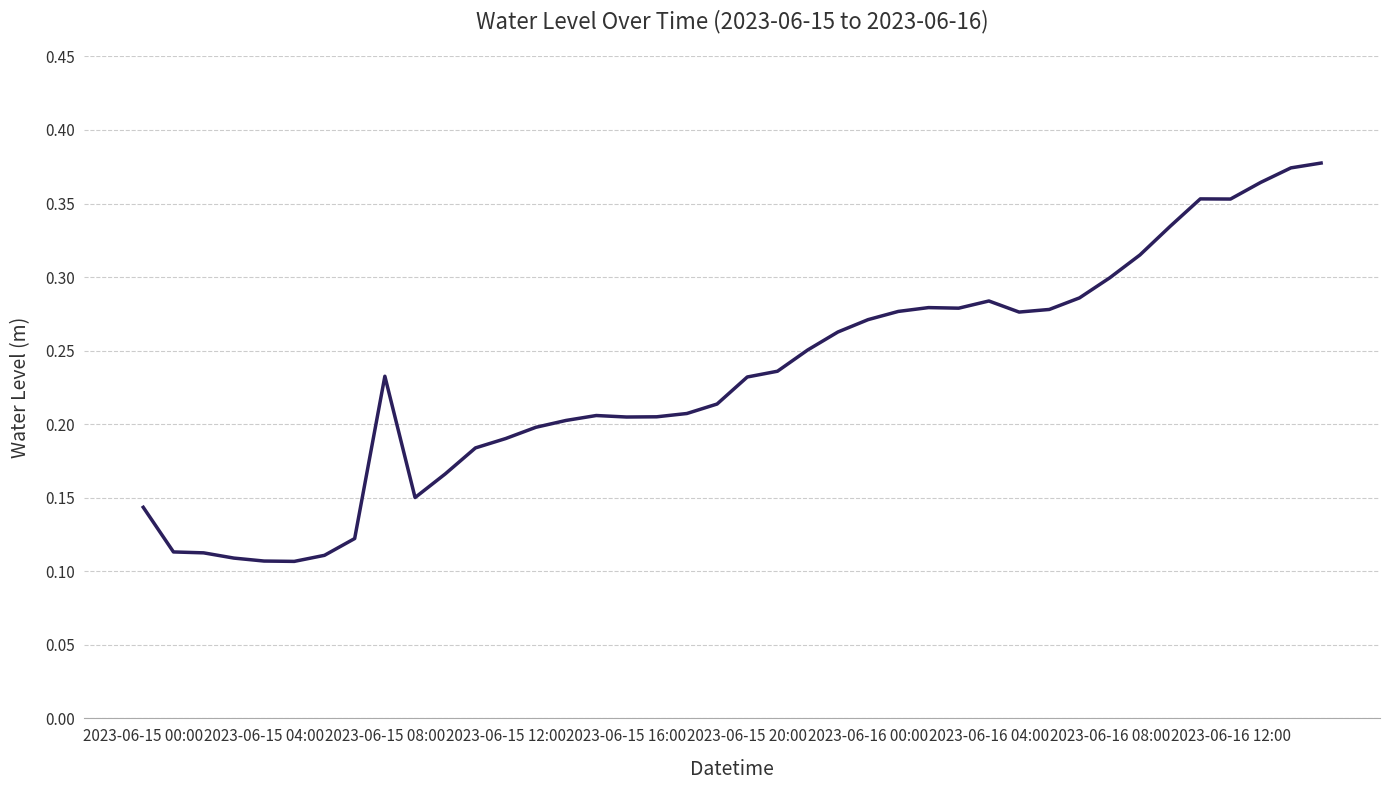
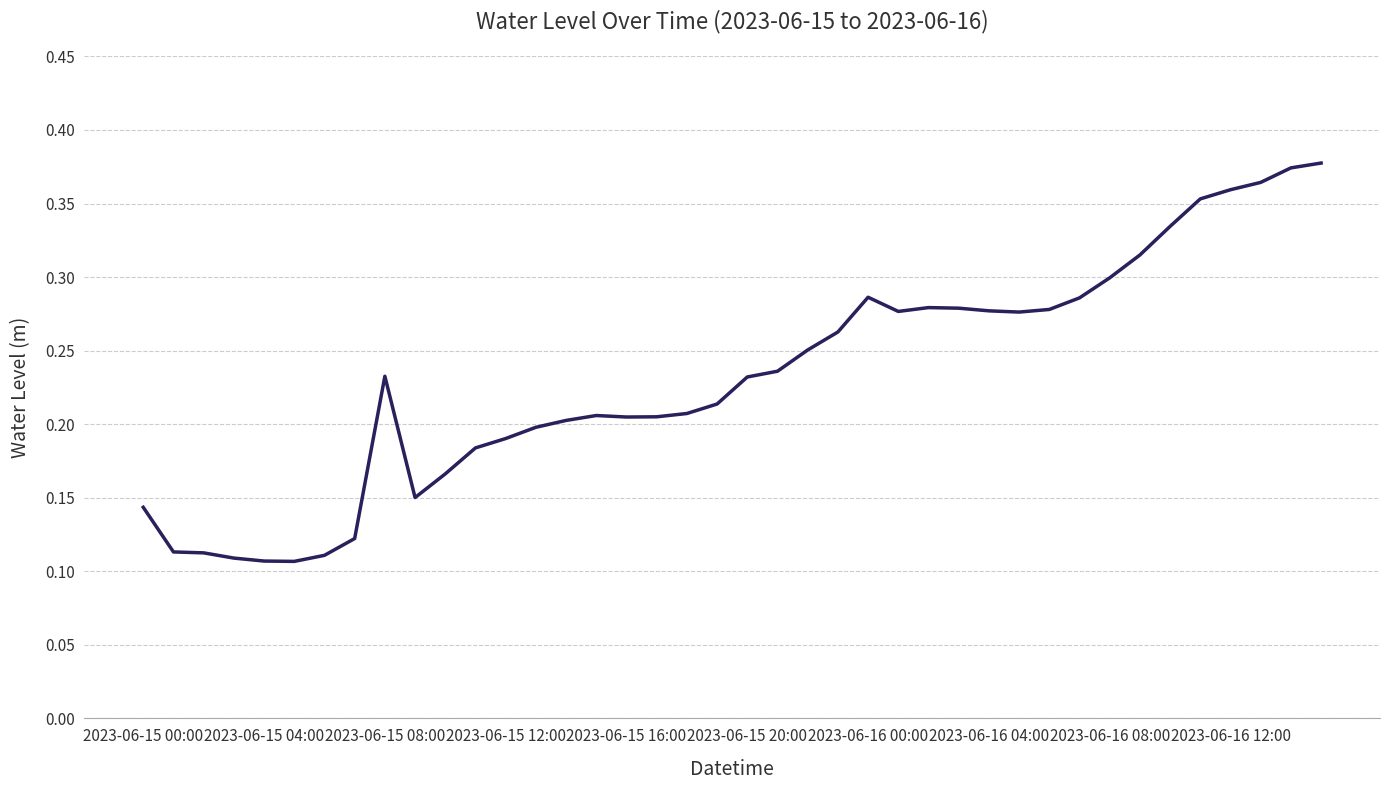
  {
    "2023-06-15 00:00": 0.144,
    "2023-06-15 04:00": 0.107,
    "2023-06-15 08:00": 0.233,
    "2023-06-15 12:00": 0.190,
    "2023-06-15 16:00": 0.205,
    "2023-06-15 20:00": 0.232,
-   "2023-06-16 00:00": 0.271,
-   "2023-06-16 04:00": 0.284,
+   "2023-06-16 00:00": 0.286,
+   "2023-06-16 04:00": 0.277,
    "2023-06-16 08:00": 0.299,
-   "2023-06-16 12:00": 0.353
+   "2023-06-16 12:00": 0.359
  }
